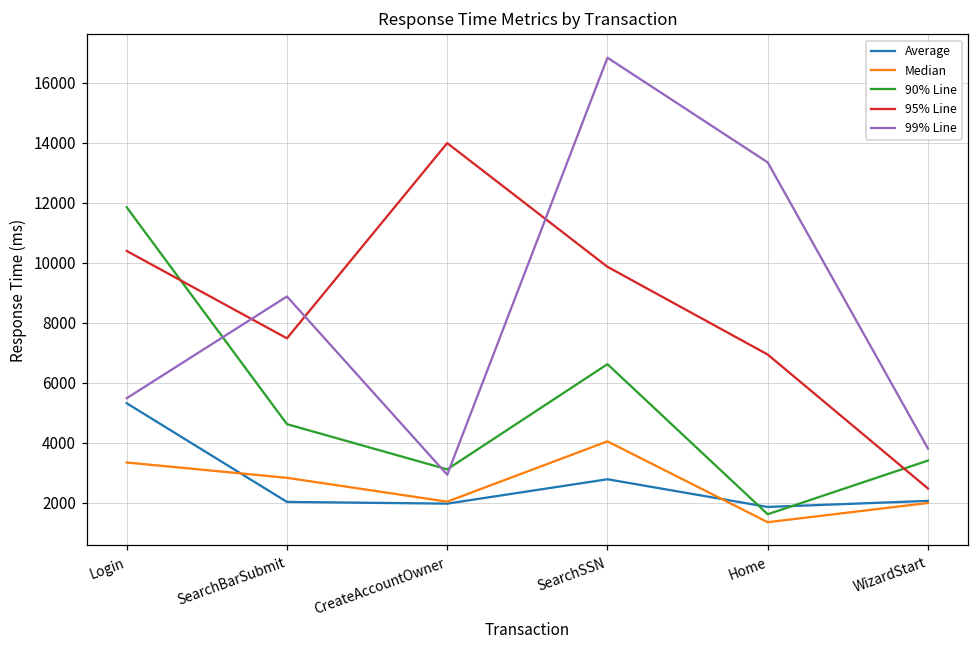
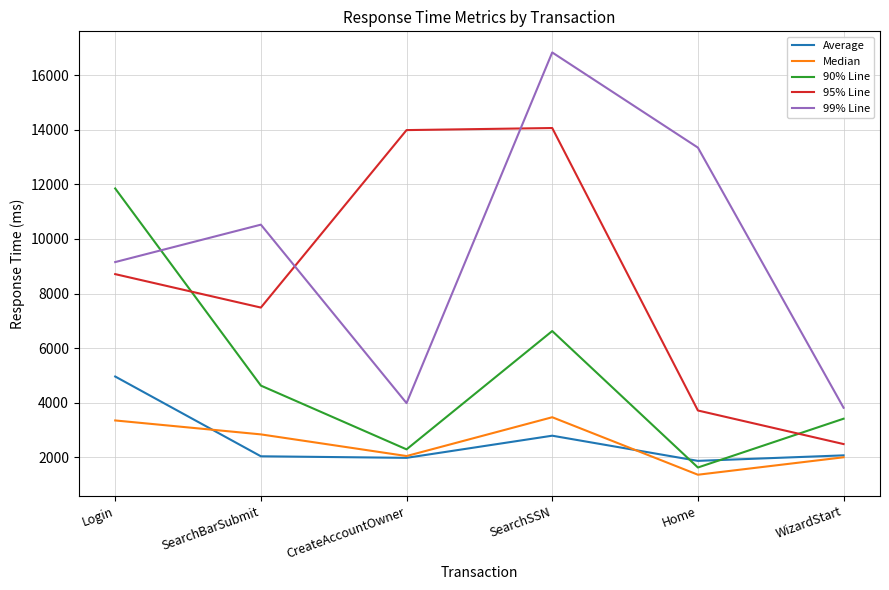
  {
    "Average": {
-     "Login": 5300,
+     "Login": 5000,
      "SearchBarSubmit": 2000,
      "SearchSSN": 2800,
      "Home": 1900
    },
    "Median": {
      "Login": 3300,
      "SearchBarSubmit": 2800,
-     "SearchSSN": 4100,
+     "SearchSSN": 3500,
      "Home": 1400
    },
    "90% Line": {
      "Login": 11900,
      "SearchBarSubmit": 4600,
-     "CreateAccountOwner": 3100,
+     "CreateAccountOwner": 2300,
      "SearchSSN": 6600,
      "Home": 1600,
      "WizardStart": 3400
    },
    "95% Line": {
-     "Login": 10400,
+     "Login": 8700,
      "SearchBarSubmit": 7500,
      "CreateAccountOwner": 14000,
-     "SearchSSN": 9900,
-     "Home": 6900,
+     "SearchSSN": 14100,
+     "Home": 3700,
      "WizardStart": 2500
    },
    "99% Line": {
-     "Login": 5500,
-     "SearchBarSubmit": 8900,
-     "CreateAccountOwner": 2900,
+     "Login": 9200,
+     "SearchBarSubmit": 10500,
+     "CreateAccountOwner": 4000,
      "SearchSSN": 16800,
      "Home": 13400,
      "WizardStart": 3800
    }
  }
